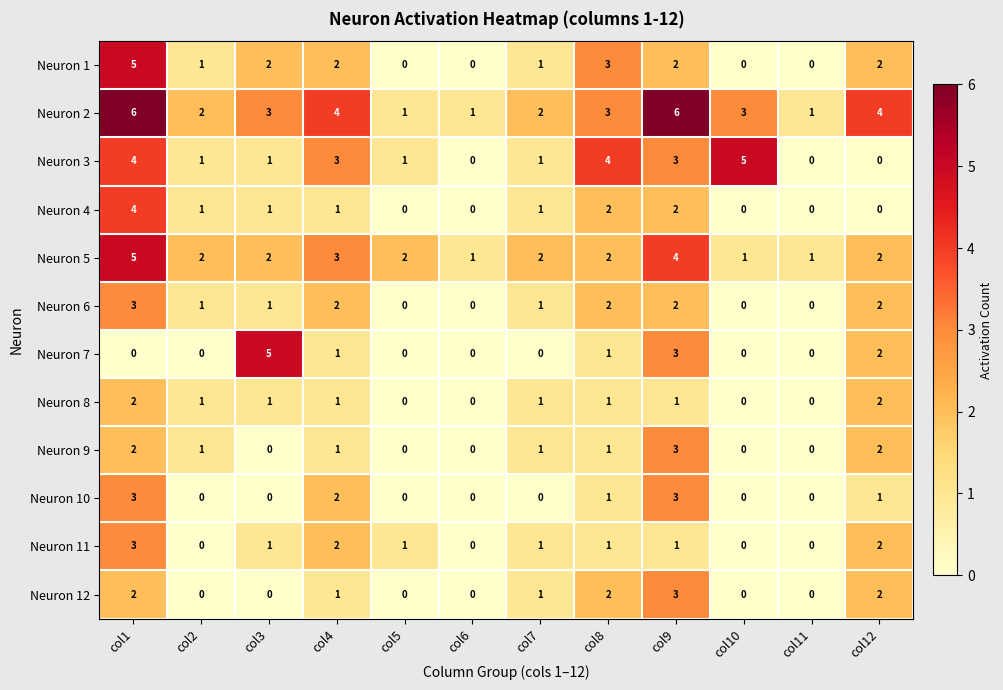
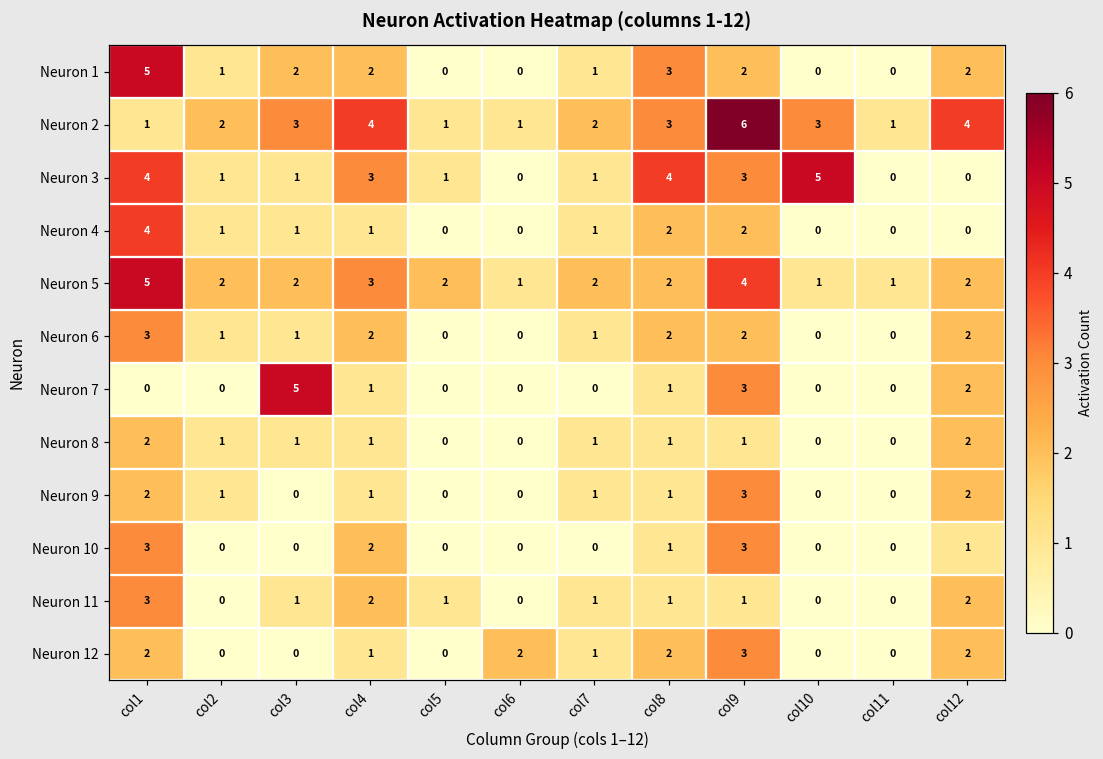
  {
    "Neuron 1": {
      "col1": 5,
      "col2": 1,
      "col3": 2,
      "col4": 2,
      "col5": 0,
      "col6": 0,
      "col7": 1,
      "col8": 3,
      "col9": 2,
      "col10": 0,
      "col11": 0,
      "col12": 2
    },
    "Neuron 2": {
-     "col1": 6,
+     "col1": 1,
      "col2": 2,
      "col3": 3,
      "col4": 4,
      "col5": 1,
      "col6": 1,
      "col7": 2,
      "col8": 3,
      "col9": 6,
      "col10": 3,
      "col11": 1,
      "col12": 4
    },
    "Neuron 3": {
      "col1": 4,
      "col2": 1,
      "col3": 1,
      "col4": 3,
      "col5": 1,
      "col6": 0,
      "col7": 1,
      "col8": 4,
      "col9": 3,
      "col10": 5,
      "col11": 0,
      "col12": 0
    },
    "Neuron 4": {
      "col1": 4,
      "col2": 1,
      "col3": 1,
      "col4": 1,
      "col5": 0,
      "col6": 0,
      "col7": 1,
      "col8": 2,
      "col9": 2,
      "col10": 0,
      "col11": 0,
      "col12": 0
    },
    "Neuron 5": {
      "col1": 5,
      "col2": 2,
      "col3": 2,
      "col4": 3,
      "col5": 2,
      "col6": 1,
      "col7": 2,
      "col8": 2,
      "col9": 4,
      "col10": 1,
      "col11": 1,
      "col12": 2
    },
    "Neuron 6": {
      "col1": 3,
      "col2": 1,
      "col3": 1,
      "col4": 2,
      "col5": 0,
      "col6": 0,
      "col7": 1,
      "col8": 2,
      "col9": 2,
      "col10": 0,
      "col11": 0,
      "col12": 2
    },
    "Neuron 7": {
      "col1": 0,
      "col2": 0,
      "col3": 5,
      "col4": 1,
      "col5": 0,
      "col6": 0,
      "col7": 0,
      "col8": 1,
      "col9": 3,
      "col10": 0,
      "col11": 0,
      "col12": 2
    },
    "Neuron 8": {
      "col1": 2,
      "col2": 1,
      "col3": 1,
      "col4": 1,
      "col5": 0,
      "col6": 0,
      "col7": 1,
      "col8": 1,
      "col9": 1,
      "col10": 0,
      "col11": 0,
      "col12": 2
    },
    "Neuron 9": {
      "col1": 2,
      "col2": 1,
      "col3": 0,
      "col4": 1,
      "col5": 0,
      "col6": 0,
      "col7": 1,
      "col8": 1,
      "col9": 3,
      "col10": 0,
      "col11": 0,
      "col12": 2
    },
    "Neuron 10": {
      "col1": 3,
      "col2": 0,
      "col3": 0,
      "col4": 2,
      "col5": 0,
      "col6": 0,
      "col7": 0,
      "col8": 1,
      "col9": 3,
      "col10": 0,
      "col11": 0,
      "col12": 1
    },
    "Neuron 11": {
      "col1": 3,
      "col2": 0,
      "col3": 1,
      "col4": 2,
      "col5": 1,
      "col6": 0,
      "col7": 1,
      "col8": 1,
      "col9": 1,
      "col10": 0,
      "col11": 0,
      "col12": 2
    },
    "Neuron 12": {
      "col1": 2,
      "col2": 0,
      "col3": 0,
      "col4": 1,
      "col5": 0,
-     "col6": 0,
+     "col6": 2,
      "col7": 1,
      "col8": 2,
      "col9": 3,
      "col10": 0,
      "col11": 0,
      "col12": 2
    }
  }
